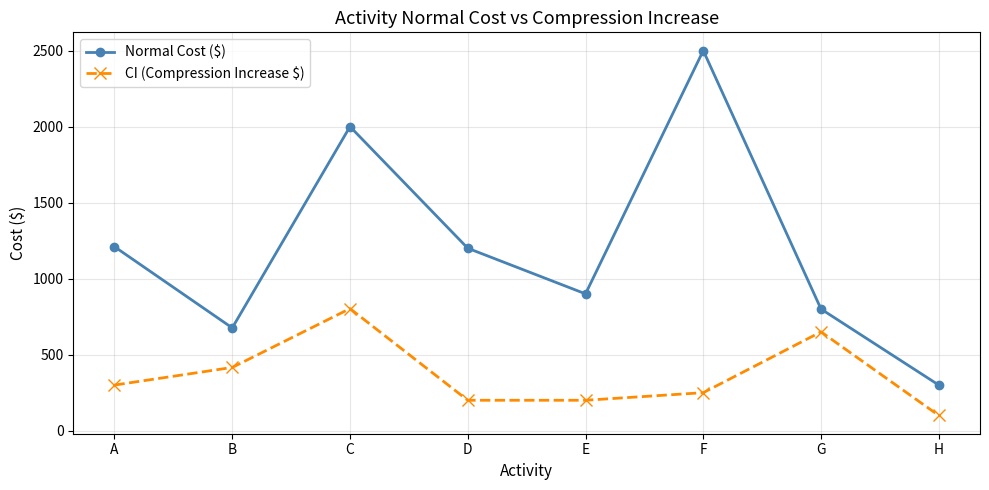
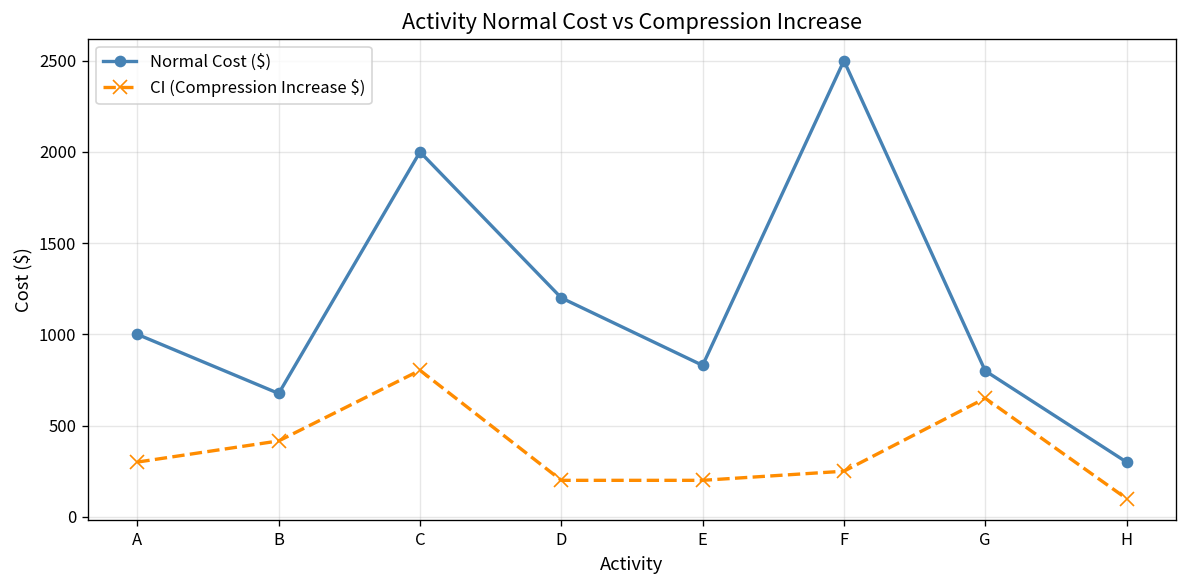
  {
    "Normal Cost ($)": {
-     "A": 1210,
+     "A": 1000,
      "B": 680,
      "C": 2000,
      "D": 1200,
-     "E": 900,
+     "E": 830,
      "F": 2500,
      "G": 800,
      "H": 300
    },
    "CI (Compression Increase $)": {
      "A": 300,
      "B": 420,
      "C": 800,
      "D": 200,
      "E": 200,
      "F": 250,
      "G": 650,
      "H": 100
    }
  }
